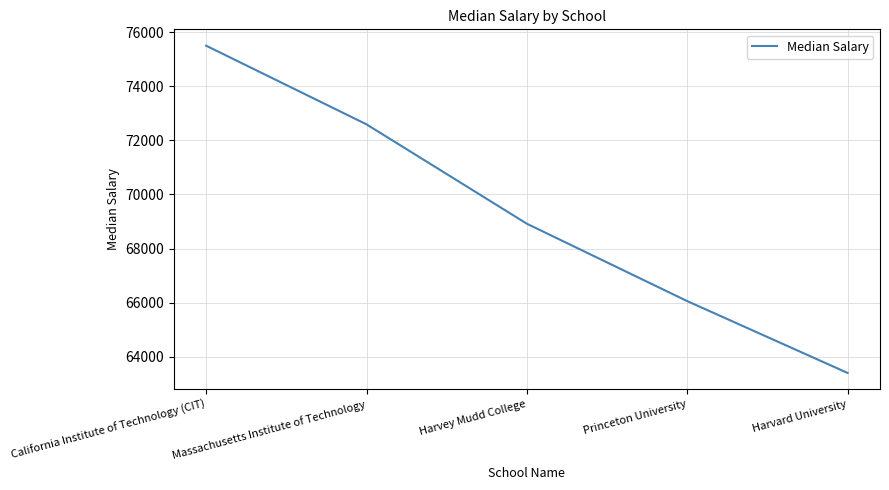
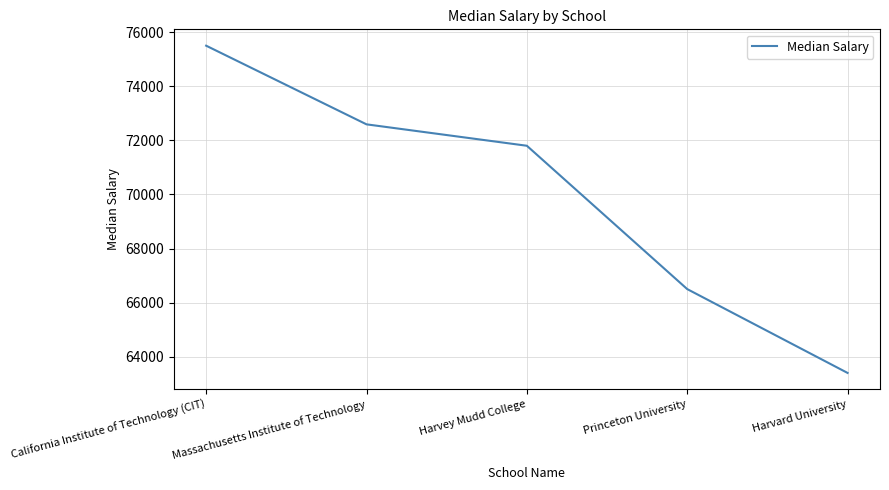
  {
    "California Institute of Technology (CIT)": 75500,
    "Massachusetts Institute of Technology": 72600,
-   "Harvey Mudd College": 68900,
-   "Princeton University": 66100,
+   "Harvey Mudd College": 71800,
+   "Princeton University": 66500,
    "Harvard University": 63400
  }
